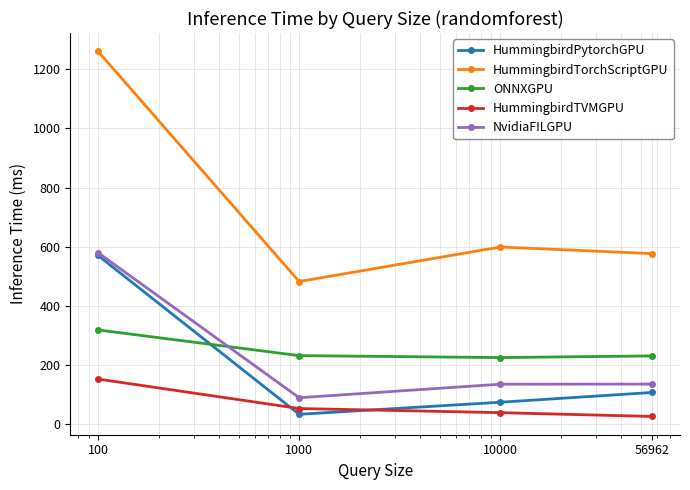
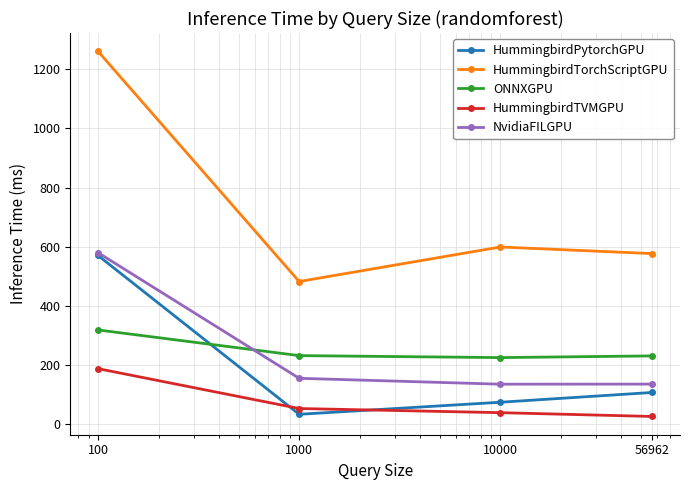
  {
    "HummingbirdPytorchGPU": {
      "100": 570,
      "1000": 30,
      "10000": 80,
      "56962": 110
    },
    "HummingbirdTorchScriptGPU": {
      "100": 1260,
      "1000": 480,
      "10000": 600,
      "56962": 580
    },
    "ONNXGPU": {
      "100": 320,
      "1000": 230,
      "10000": 230,
      "56962": 230
    },
    "HummingbirdTVMGPU": {
-     "100": 150,
+     "100": 190,
      "1000": 50,
      "10000": 40,
      "56962": 30
    },
    "NvidiaFILGPU": {
      "100": 580,
-     "1000": 90,
+     "1000": 160,
      "10000": 140,
      "56962": 140
    }
  }
